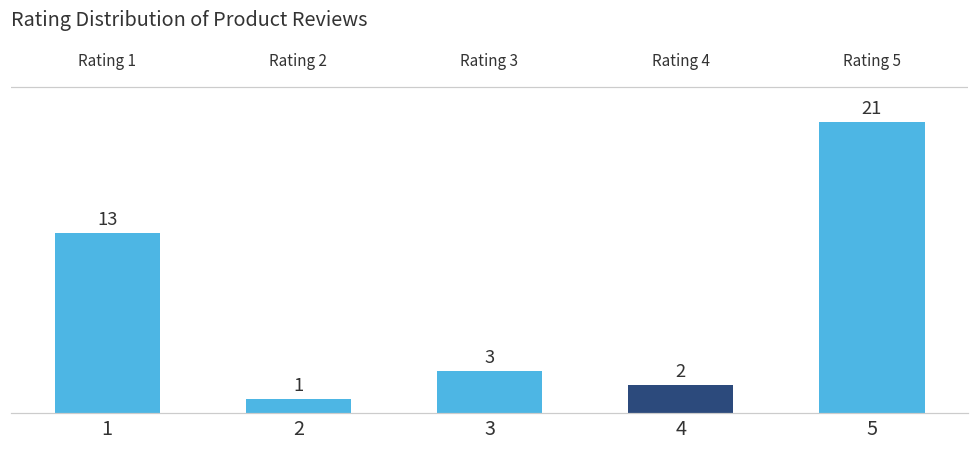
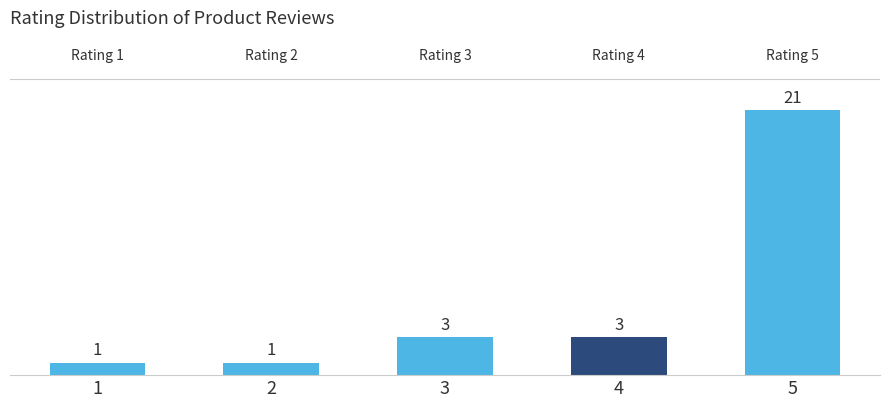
  {
-   "1": 13,
+   "1": 1,
    "2": 1,
    "3": 3,
-   "4": 2,
+   "4": 3,
    "5": 21
  }
